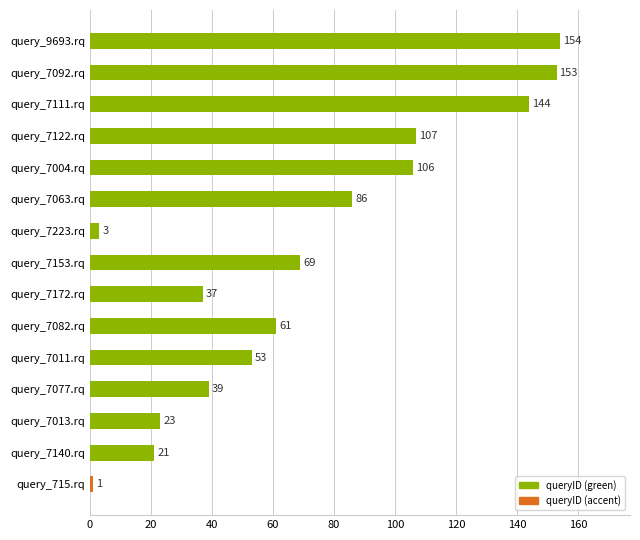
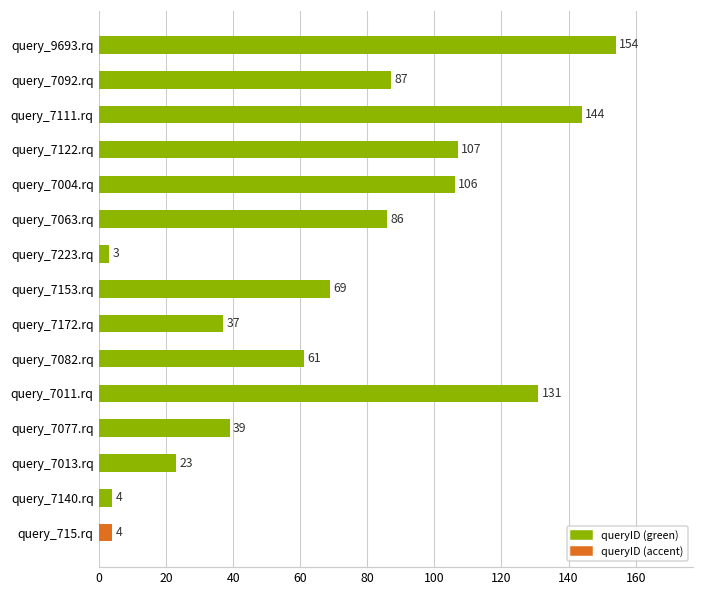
  {
    "query_9693.rq": 154,
-   "query_7092.rq": 153,
+   "query_7092.rq": 87,
    "query_7111.rq": 144,
    "query_7122.rq": 107,
    "query_7004.rq": 106,
    "query_7063.rq": 86,
    "query_7223.rq": 3,
    "query_7153.rq": 69,
    "query_7172.rq": 37,
    "query_7082.rq": 61,
-   "query_7011.rq": 53,
+   "query_7011.rq": 131,
    "query_7077.rq": 39,
    "query_7013.rq": 23,
-   "query_7140.rq": 21,
-   "query_715.rq": 1
+   "query_7140.rq": 4,
+   "query_715.rq": 4
  }
